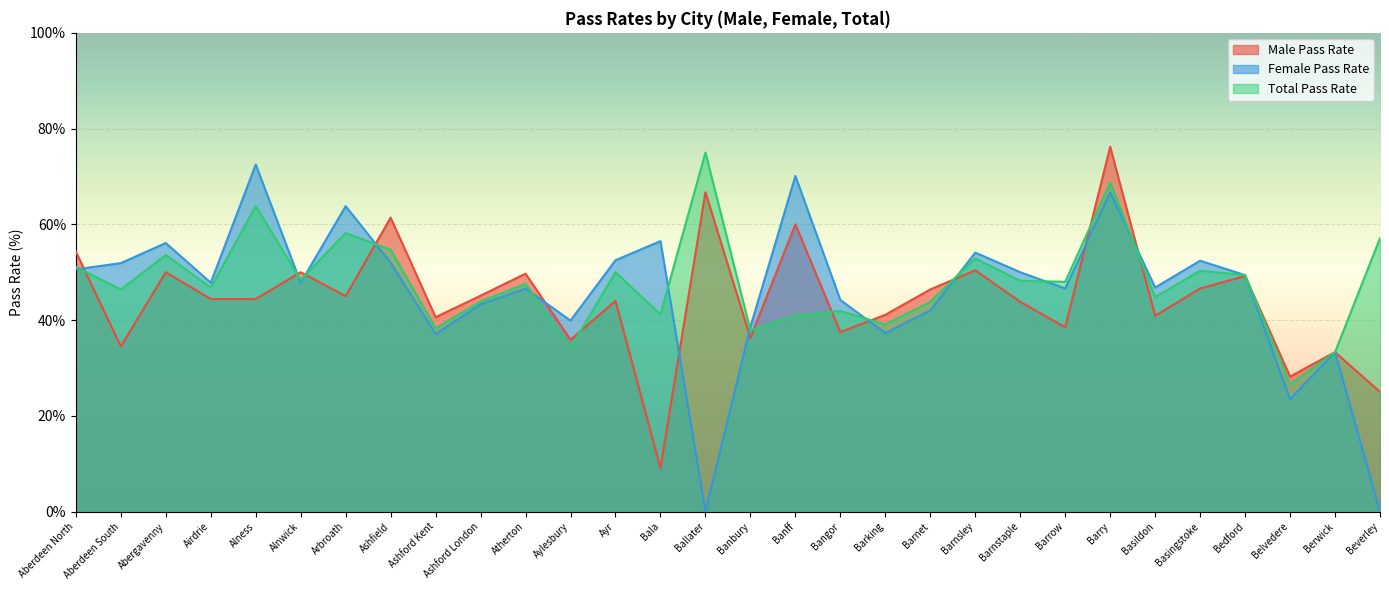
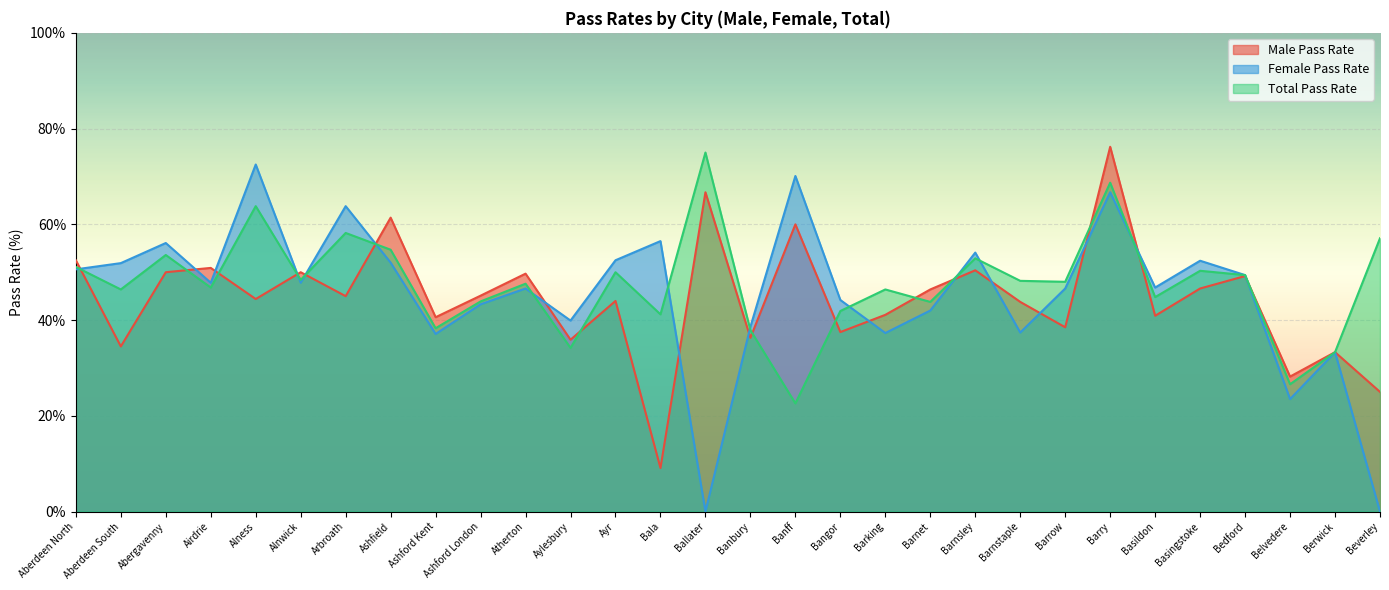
  {
    "Male Pass Rate": {
-     "Aberdeen North": "54%",
+     "Aberdeen North": "53%",
      "Aberdeen South": "35%",
      "Abergavenny": "50%",
-     "Airdrie": "44%",
+     "Airdrie": "51%",
      "Alness": "44%",
      "Alnwick": "50%",
      "Arbroath": "45%",
      "Ashfield": "61%",
      "Ashford Kent": "41%",
      "Ashford London": "45%",
      "Atherton": "50%",
      "Aylesbury": "36%",
      "Ayr": "44%",
      "Bala": "9%",
      "Ballater": "67%",
      "Banbury": "36%",
      "Banff": "60%",
      "Bangor": "38%",
      "Barking": "41%",
      "Barnet": "46%",
      "Barnsley": "50%",
      "Barnstaple": "44%",
      "Barrow": "39%",
      "Barry": "76%",
      "Basildon": "41%",
      "Basingstoke": "47%",
      "Belvedere": "28%",
      "Beverley": "25%"
    },
    "Female Pass Rate": {
      "Aberdeen South": "52%",
      "Abergavenny": "56%",
      "Airdrie": "48%",
      "Alness": "73%",
      "Alnwick": "48%",
      "Arbroath": "64%",
      "Ashfield": "52%",
      "Ashford Kent": "37%",
      "Ashford London": "43%",
      "Atherton": "47%",
      "Aylesbury": "40%",
      "Ayr": "53%",
      "Bala": "57%",
      "Ballater": "0%",
      "Banbury": "39%",
      "Banff": "70%",
      "Bangor": "44%",
      "Barking": "37%",
      "Barnet": "42%",
      "Barnsley": "54%",
-     "Barnstaple": "50%",
+     "Barnstaple": "37%",
      "Barrow": "47%",
      "Barry": "67%",
      "Basildon": "47%",
      "Basingstoke": "52%",
      "Belvedere": "24%",
      "Beverley": "0%"
    },
    "Total Pass Rate": {
      "Aberdeen South": "46%",
      "Abergavenny": "54%",
      "Airdrie": "47%",
      "Alness": "64%",
      "Alnwick": "48%",
      "Arbroath": "58%",
      "Ashfield": "55%",
      "Ashford Kent": "38%",
      "Ashford London": "44%",
      "Atherton": "48%",
      "Aylesbury": "34%",
      "Ayr": "50%",
      "Bala": "41%",
      "Ballater": "75%",
      "Banbury": "38%",
-     "Banff": "41%",
+     "Banff": "23%",
      "Bangor": "42%",
-     "Barking": "39%",
+     "Barking": "46%",
      "Barnet": "44%",
      "Barnsley": "53%",
      "Barnstaple": "48%",
      "Barrow": "48%",
      "Barry": "69%",
      "Basildon": "45%",
      "Basingstoke": "50%",
      "Belvedere": "27%",
      "Beverley": "57%"
    }
  }
